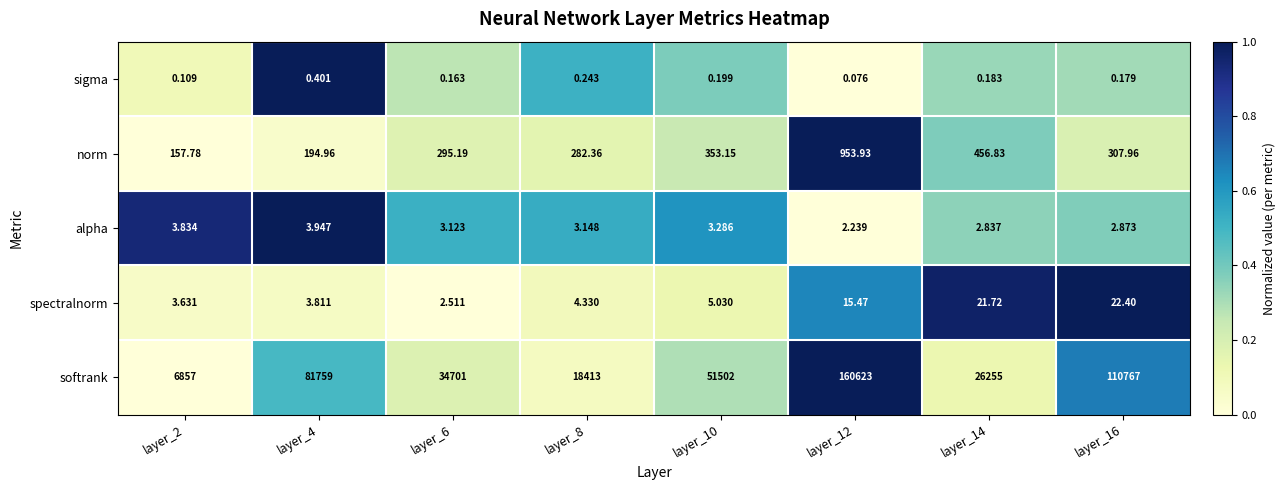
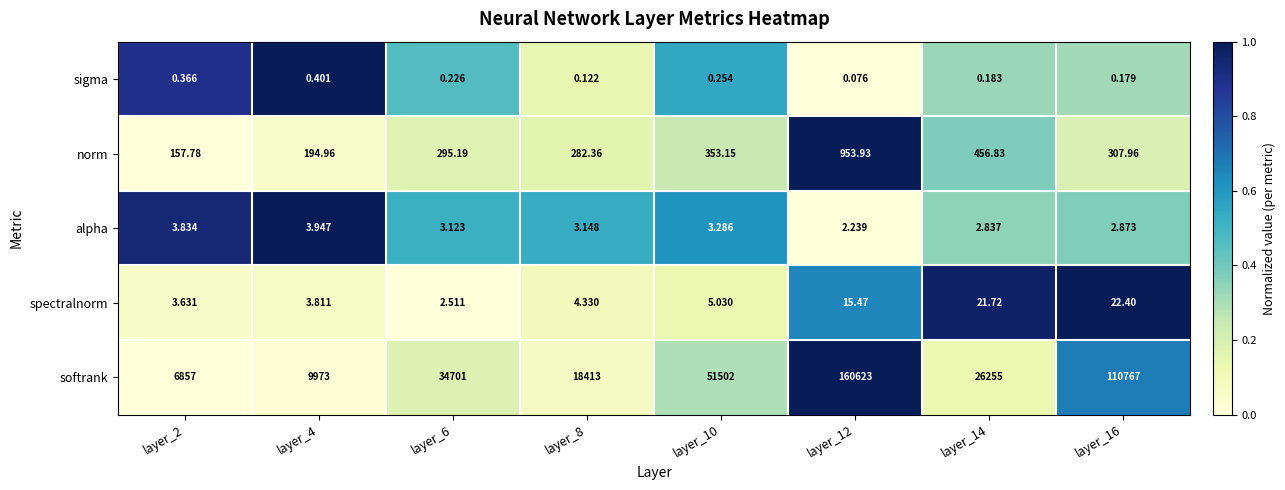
  {
    "sigma": {
-     "layer_2": 0.109,
+     "layer_2": 0.366,
      "layer_4": 0.401,
-     "layer_6": 0.163,
-     "layer_8": 0.243,
-     "layer_10": 0.199,
+     "layer_6": 0.226,
+     "layer_8": 0.122,
+     "layer_10": 0.254,
      "layer_12": 0.076,
      "layer_14": 0.183,
      "layer_16": 0.179
    },
    "norm": {
      "layer_2": 157.78,
      "layer_4": 194.96,
      "layer_6": 295.19,
      "layer_8": 282.36,
      "layer_10": 353.15,
      "layer_12": 953.93,
      "layer_14": 456.83,
      "layer_16": 307.96
    },
    "alpha": {
      "layer_2": 3.834,
      "layer_4": 3.947,
      "layer_6": 3.123,
      "layer_8": 3.148,
      "layer_10": 3.286,
      "layer_12": 2.239,
      "layer_14": 2.837,
      "layer_16": 2.873
    },
    "spectralnorm": {
      "layer_2": 3.631,
      "layer_4": 3.811,
      "layer_6": 2.511,
      "layer_8": 4.330,
      "layer_10": 5.030,
      "layer_12": 15.47,
      "layer_14": 21.72,
      "layer_16": 22.40
    },
    "softrank": {
      "layer_2": 6857,
-     "layer_4": 81759,
+     "layer_4": 9973,
      "layer_6": 34701,
      "layer_8": 18413,
      "layer_10": 51502,
      "layer_12": 160623,
      "layer_14": 26255,
      "layer_16": 110767
    }
  }
